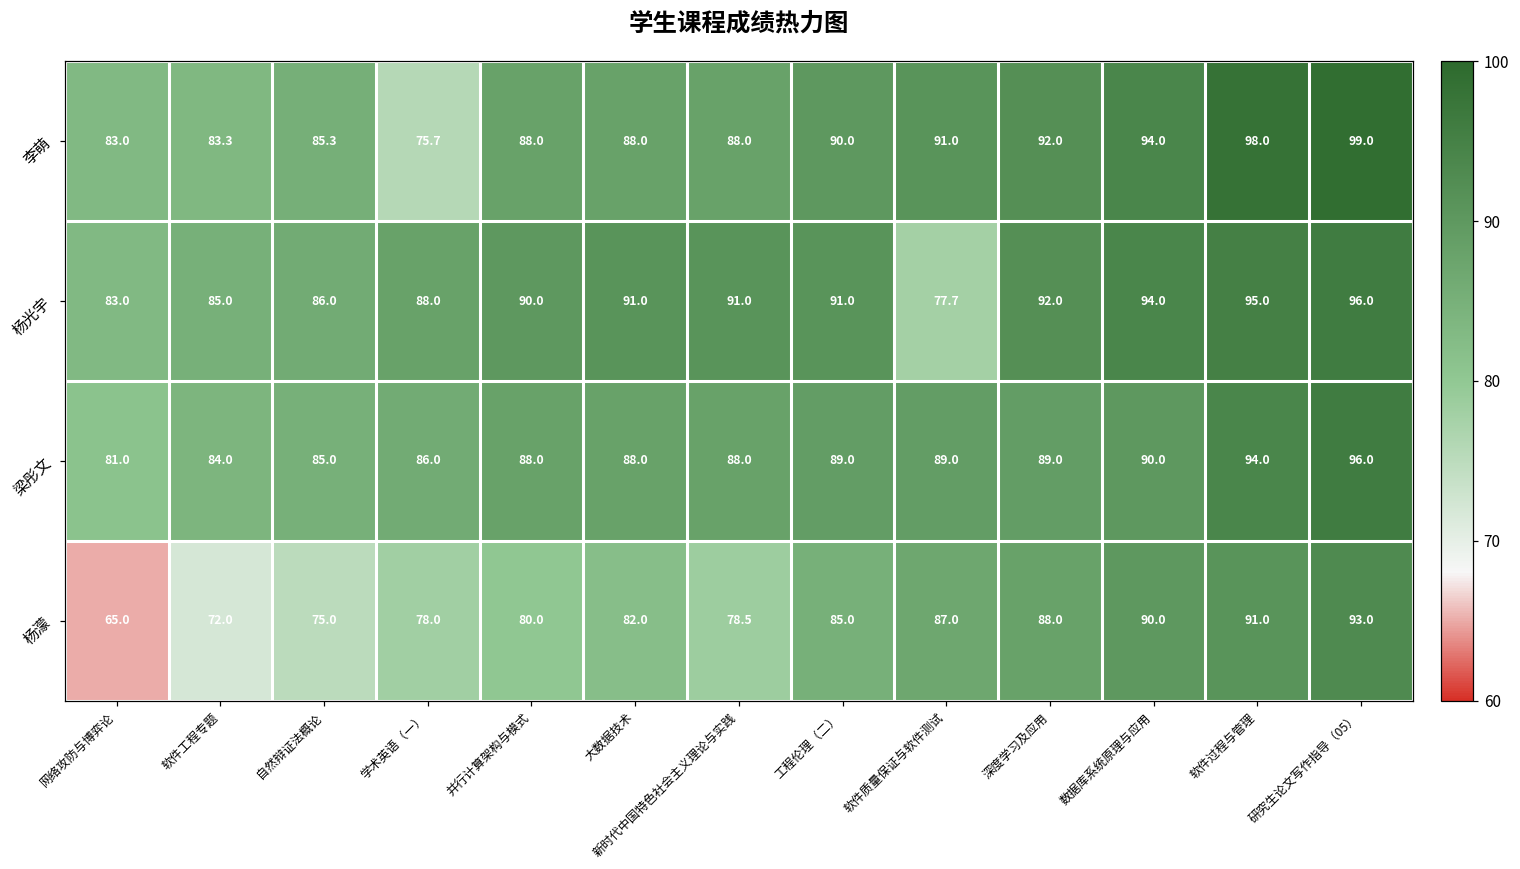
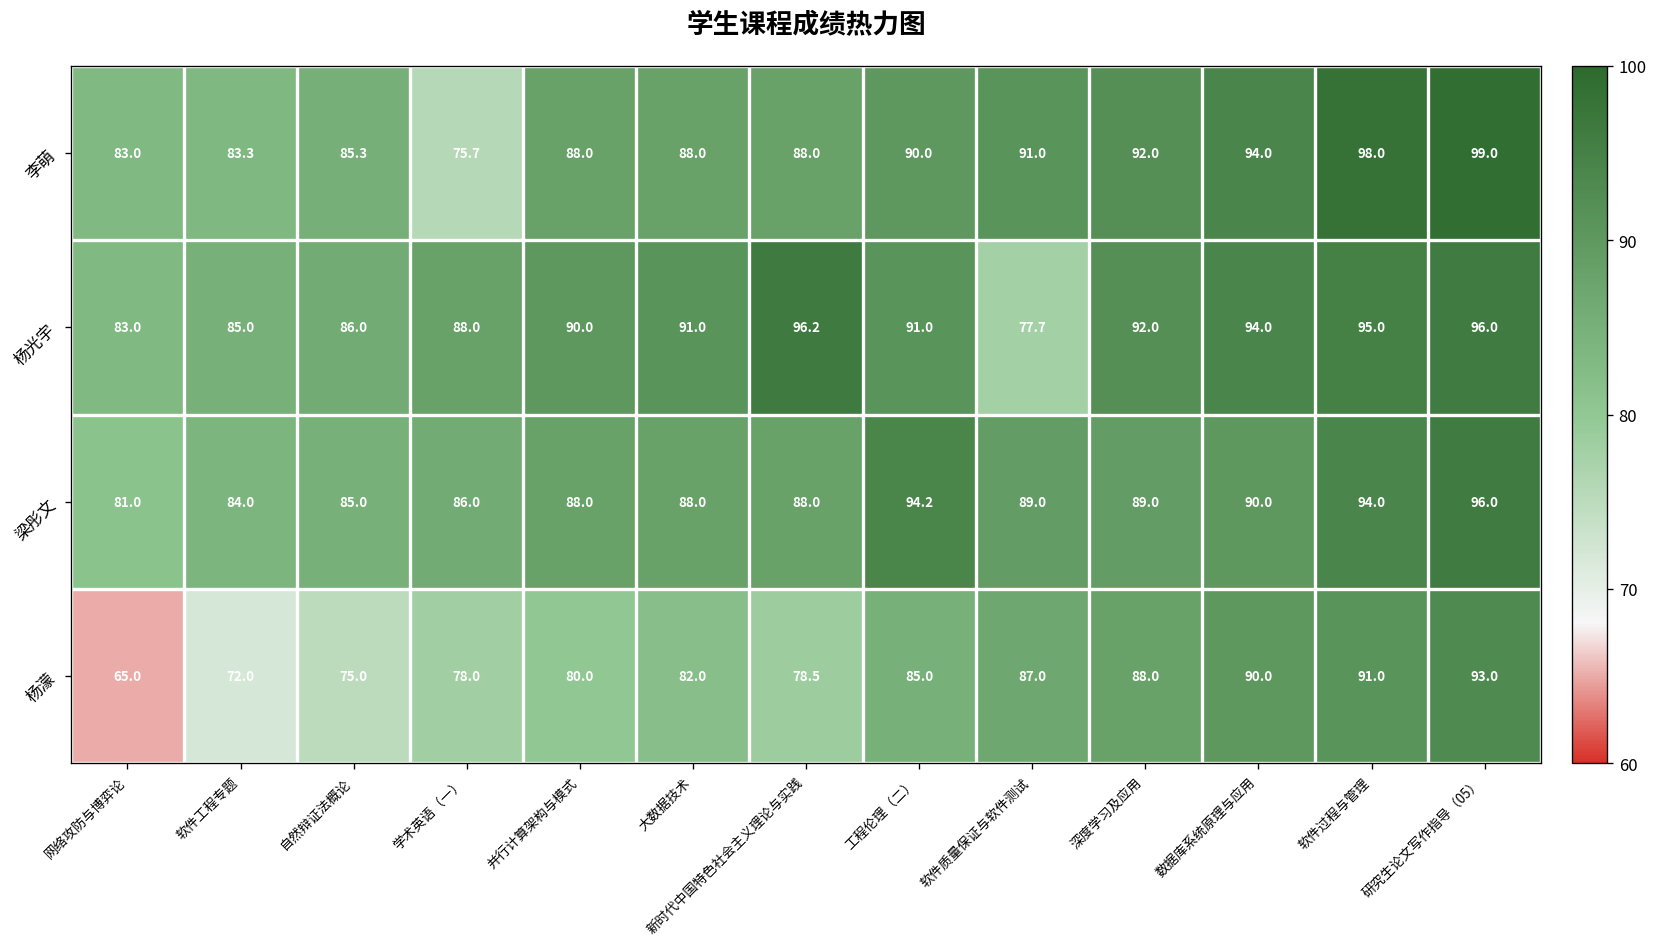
  {
    "李萌": {
      "网络攻防与博弈论": 83.0,
      "软件工程专题": 83.3,
      "自然辩证法概论": 85.3,
      "学术英语（一）": 75.7,
      "并行计算架构与模式": 88.0,
      "大数据技术": 88.0,
      "新时代中国特色社会主义理论与实践": 88.0,
      "工程伦理（二）": 90.0,
      "软件质量保证与软件测试": 91.0,
      "深度学习及应用": 92.0,
      "数据库系统原理与应用": 94.0,
      "软件过程与管理": 98.0,
      "研究生论文写作指导（05）": 99.0
    },
    "杨光宇": {
      "网络攻防与博弈论": 83.0,
      "软件工程专题": 85.0,
      "自然辩证法概论": 86.0,
      "学术英语（一）": 88.0,
      "并行计算架构与模式": 90.0,
      "大数据技术": 91.0,
-     "新时代中国特色社会主义理论与实践": 91.0,
+     "新时代中国特色社会主义理论与实践": 96.2,
      "工程伦理（二）": 91.0,
      "软件质量保证与软件测试": 77.7,
      "深度学习及应用": 92.0,
      "数据库系统原理与应用": 94.0,
      "软件过程与管理": 95.0,
      "研究生论文写作指导（05）": 96.0
    },
    "梁彤文": {
      "网络攻防与博弈论": 81.0,
      "软件工程专题": 84.0,
      "自然辩证法概论": 85.0,
      "学术英语（一）": 86.0,
      "并行计算架构与模式": 88.0,
      "大数据技术": 88.0,
      "新时代中国特色社会主义理论与实践": 88.0,
-     "工程伦理（二）": 89.0,
+     "工程伦理（二）": 94.2,
      "软件质量保证与软件测试": 89.0,
      "深度学习及应用": 89.0,
      "数据库系统原理与应用": 90.0,
      "软件过程与管理": 94.0,
      "研究生论文写作指导（05）": 96.0
    },
    "杨濛": {
      "网络攻防与博弈论": 65.0,
      "自然辩证法概论": 75.0,
      "学术英语（一）": 78.0,
      "并行计算架构与模式": 80.0,
      "大数据技术": 82.0,
      "新时代中国特色社会主义理论与实践": 78.5,
      "工程伦理（二）": 85.0,
      "软件质量保证与软件测试": 87.0,
      "深度学习及应用": 88.0,
      "数据库系统原理与应用": 90.0,
      "软件过程与管理": 91.0,
      "研究生论文写作指导（05）": 93.0
    }
  }
